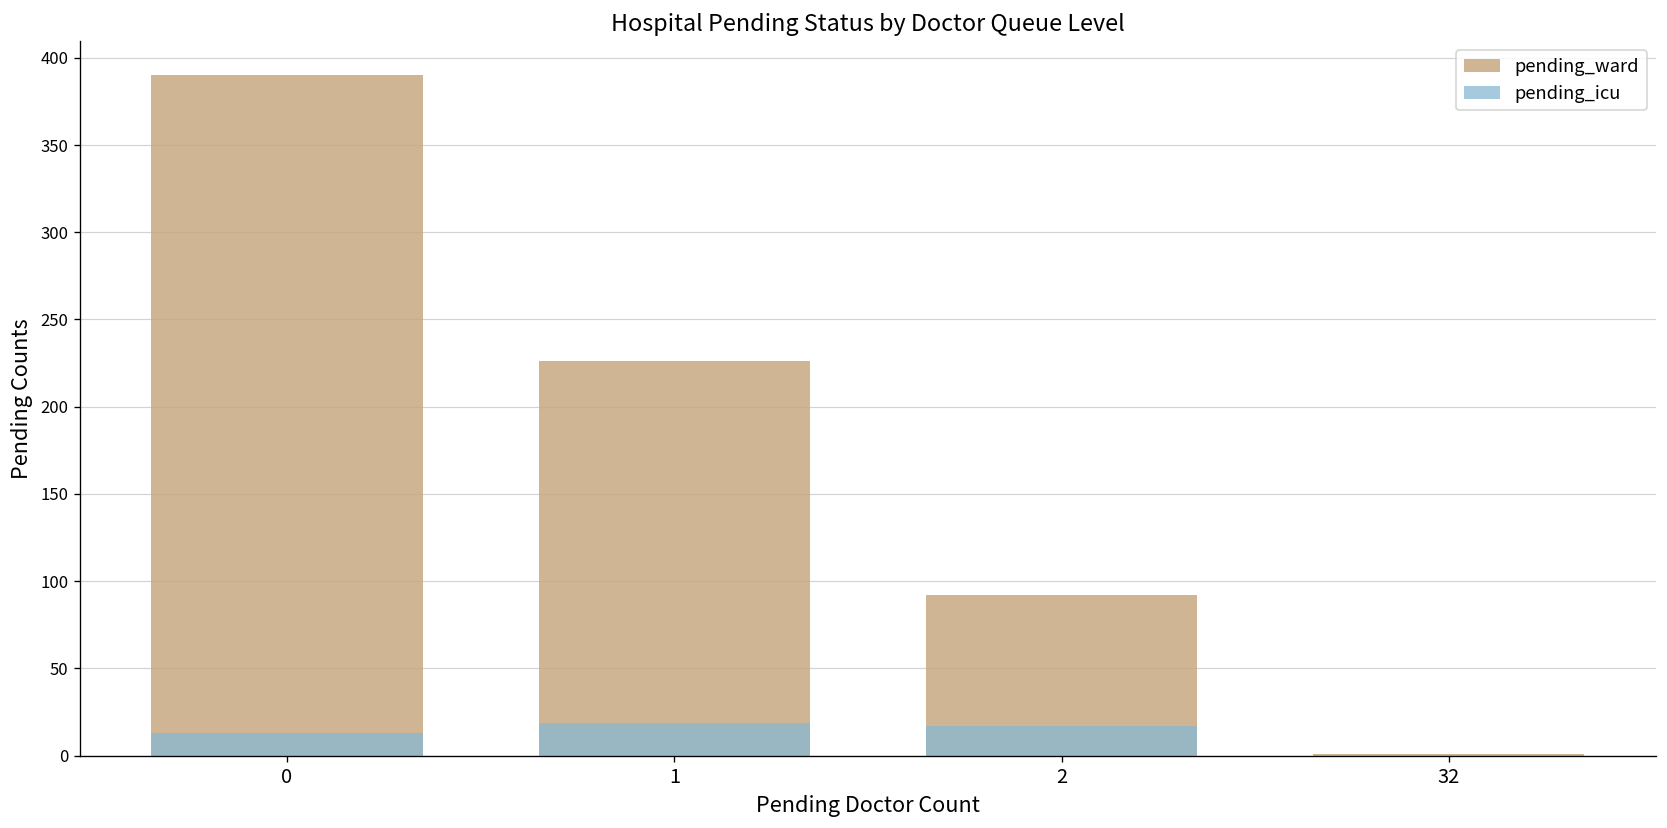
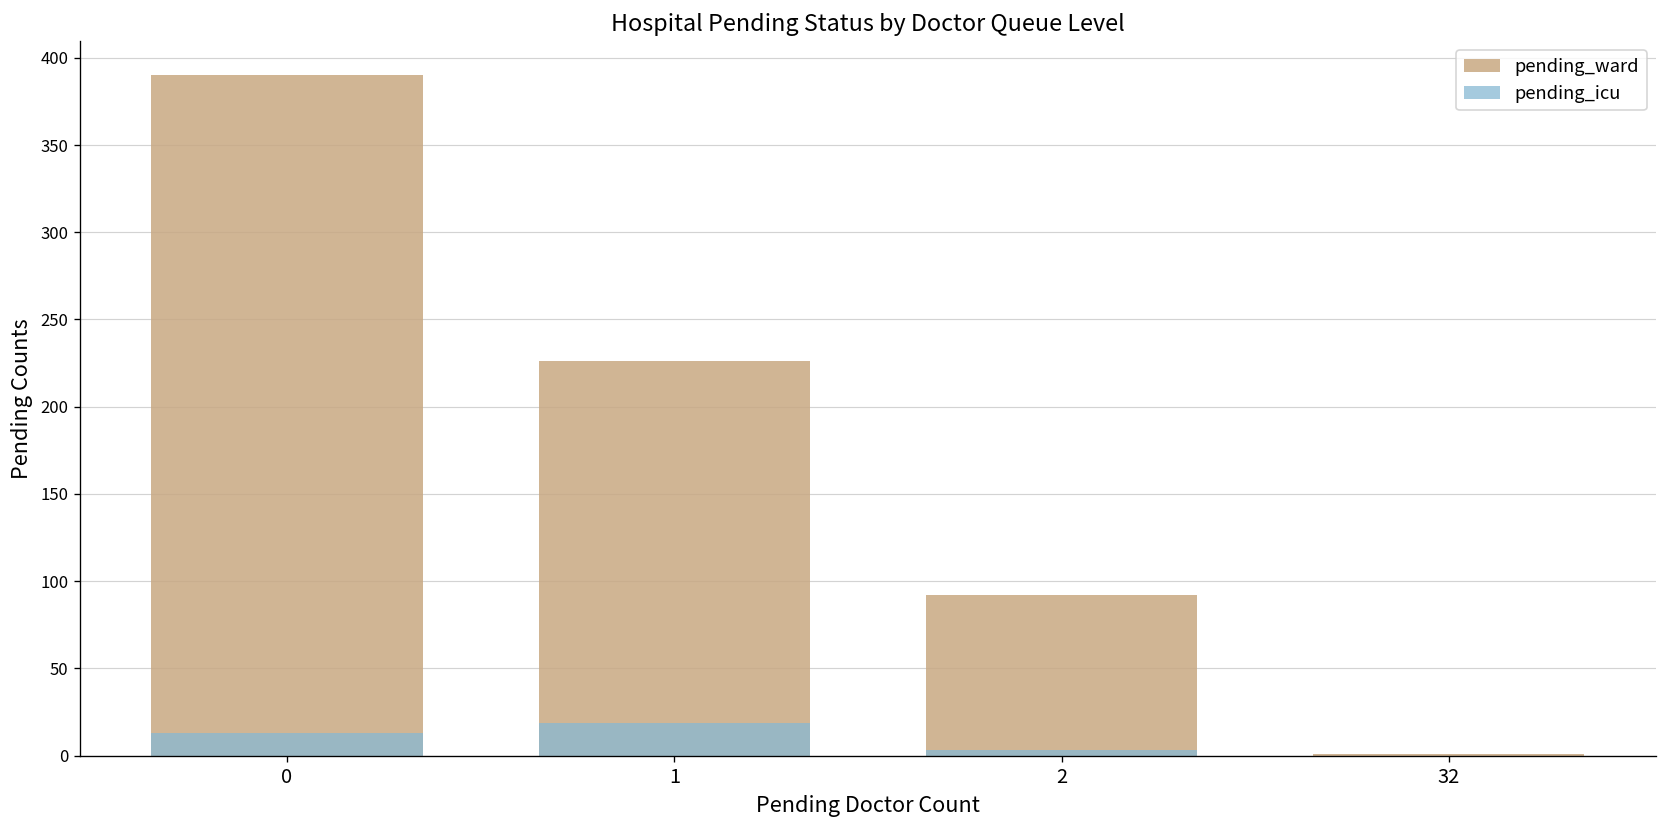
  {
    "pending_ward": {
      "0": 390,
      "1": 226,
      "2": 92
    },
    "pending_icu": {
-     "2": 17,
+     "2": 3,
      "32": 0
    }
  }
